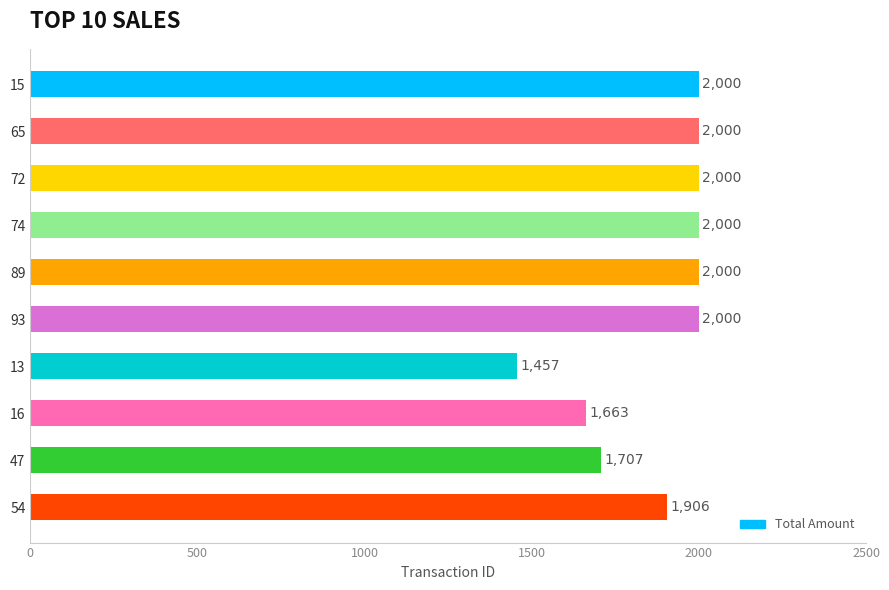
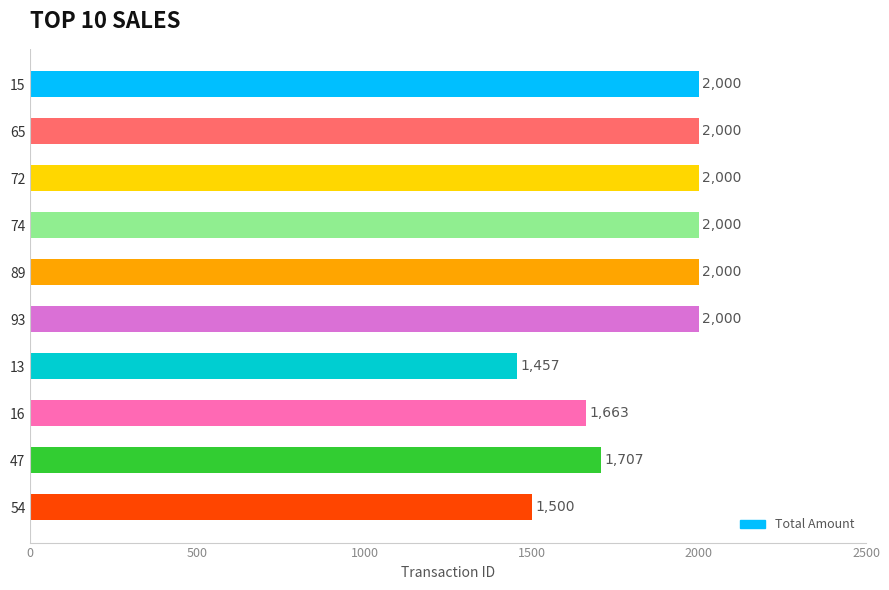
  {
    "15": "2,000",
    "65": "2,000",
    "72": "2,000",
    "74": "2,000",
    "89": "2,000",
    "93": "2,000",
    "13": "1,457",
    "16": "1,663",
    "47": "1,707",
-   "54": "1,906"
+   "54": "1,500"
  }
